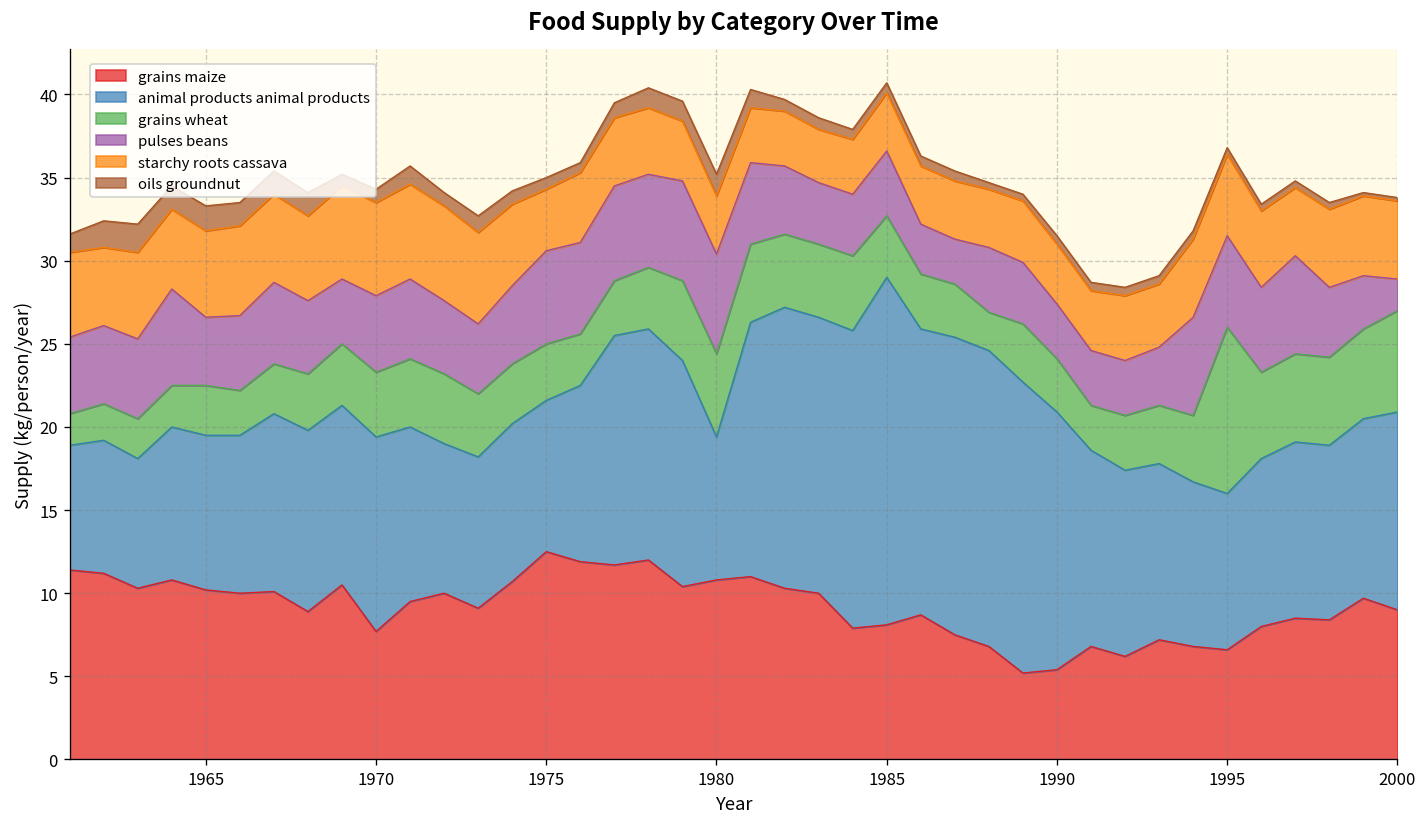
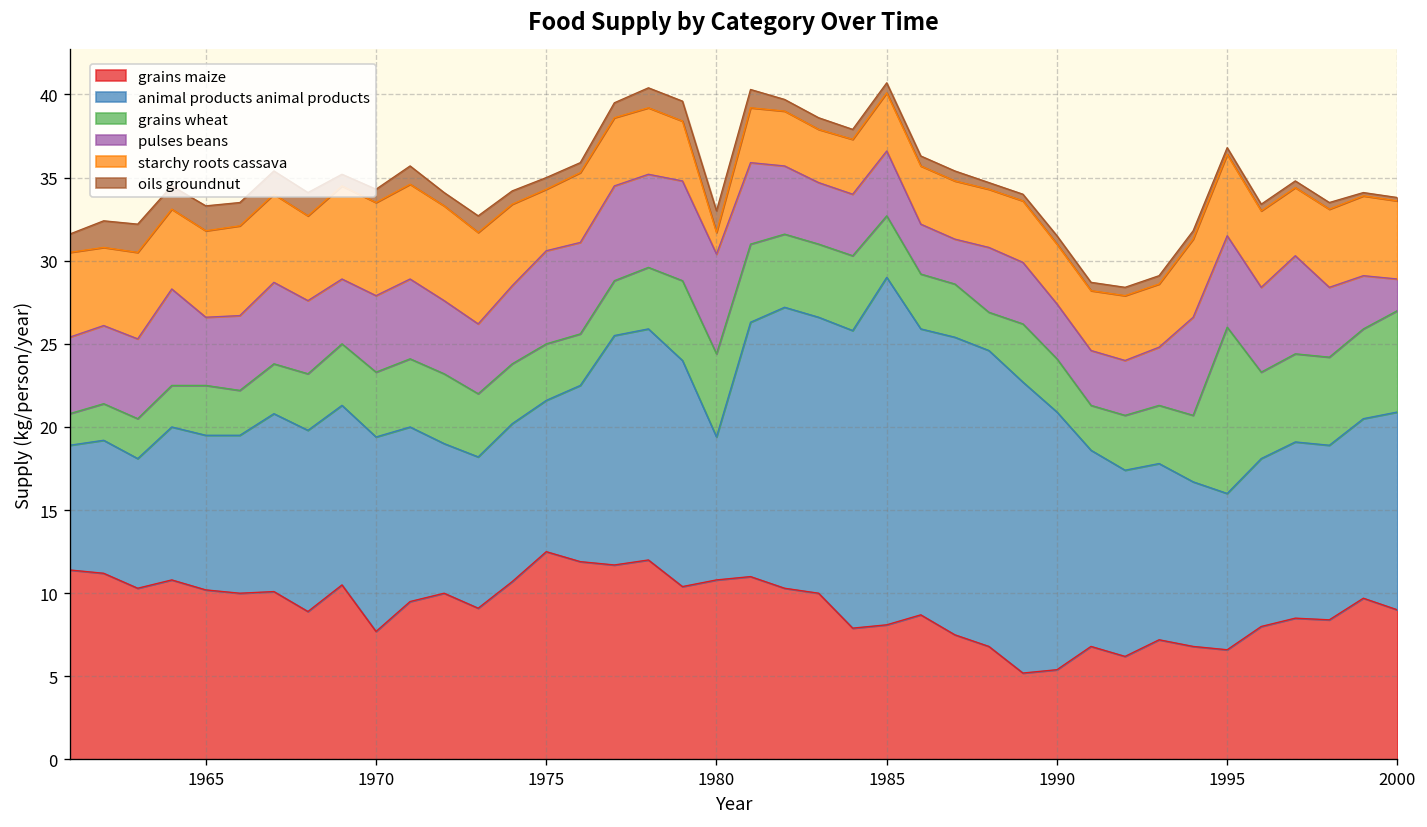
  {
    "grains maize": {
      "1965": 10.2,
      "1970": 7.7,
      "1975": 12.5,
      "1980": 10.8,
      "1985": 8.1,
      "1990": 5.4,
      "1995": 6.6,
      "2000": 9.0
    },
    "animal products animal products": {
      "1965": 9.3,
      "1970": 11.7,
      "1975": 9.1,
      "1980": 8.6,
      "1985": 20.9,
      "1990": 15.5,
      "1995": 9.4,
      "2000": 11.9
    },
    "grains wheat": {
      "1965": 3.0,
      "1970": 3.9,
      "1975": 3.4,
      "1980": 5.0,
      "1985": 3.7,
      "1990": 3.2,
      "1995": 10.0,
      "2000": 6.1
    },
    "pulses beans": {
      "1965": 4.1,
      "1970": 4.6,
      "1975": 5.6,
      "1980": 6.0,
      "1985": 3.9,
      "1990": 3.3,
      "1995": 5.5,
      "2000": 1.9
    },
    "starchy roots cassava": {
      "1965": 5.2,
      "1975": 3.7,
-     "1980": 3.5,
+     "1980": 1.3,
      "1985": 3.5,
      "1990": 3.6,
      "1995": 4.9,
      "2000": 4.7
    },
    "oils groundnut": {
      "1975": 0.7,
      "1980": 1.3,
      "1985": 0.6,
      "1990": 0.5,
      "1995": 0.4,
      "2000": 0.2
    }
  }
